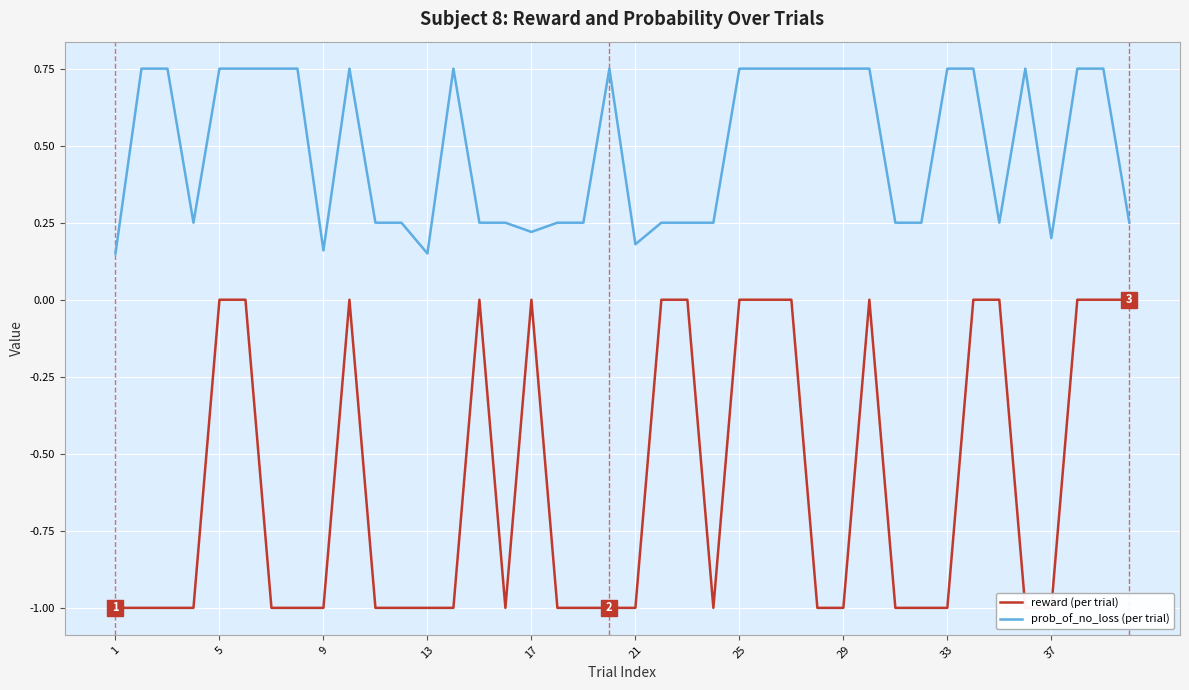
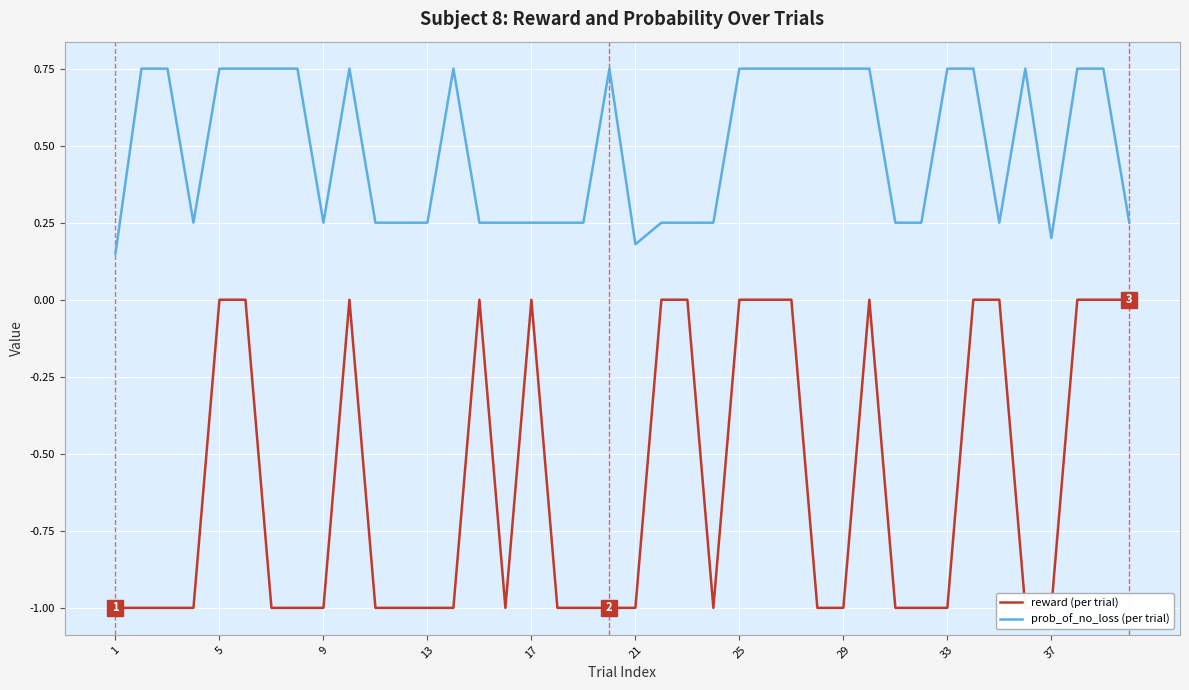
  {
    "prob_of_no_loss (per trial)": {
      "1": 0.15,
      "5": 0.75,
-     "9": 0.16,
-     "13": 0.15,
-     "17": 0.22,
+     "9": 0.25,
+     "13": 0.25,
+     "17": 0.25,
      "21": 0.18,
      "25": 0.75,
      "29": 0.75,
      "33": 0.75,
      "37": 0.20
    }
  }
